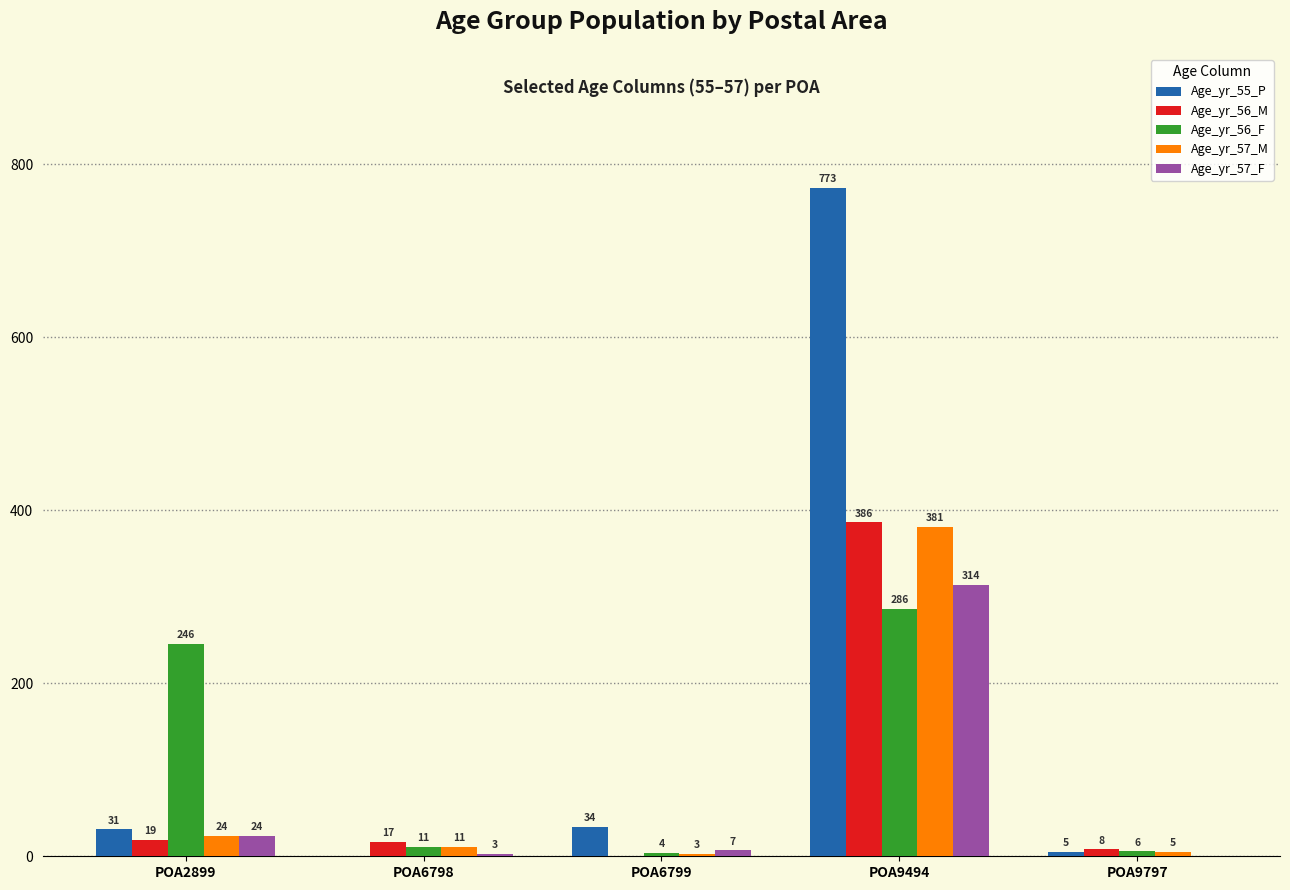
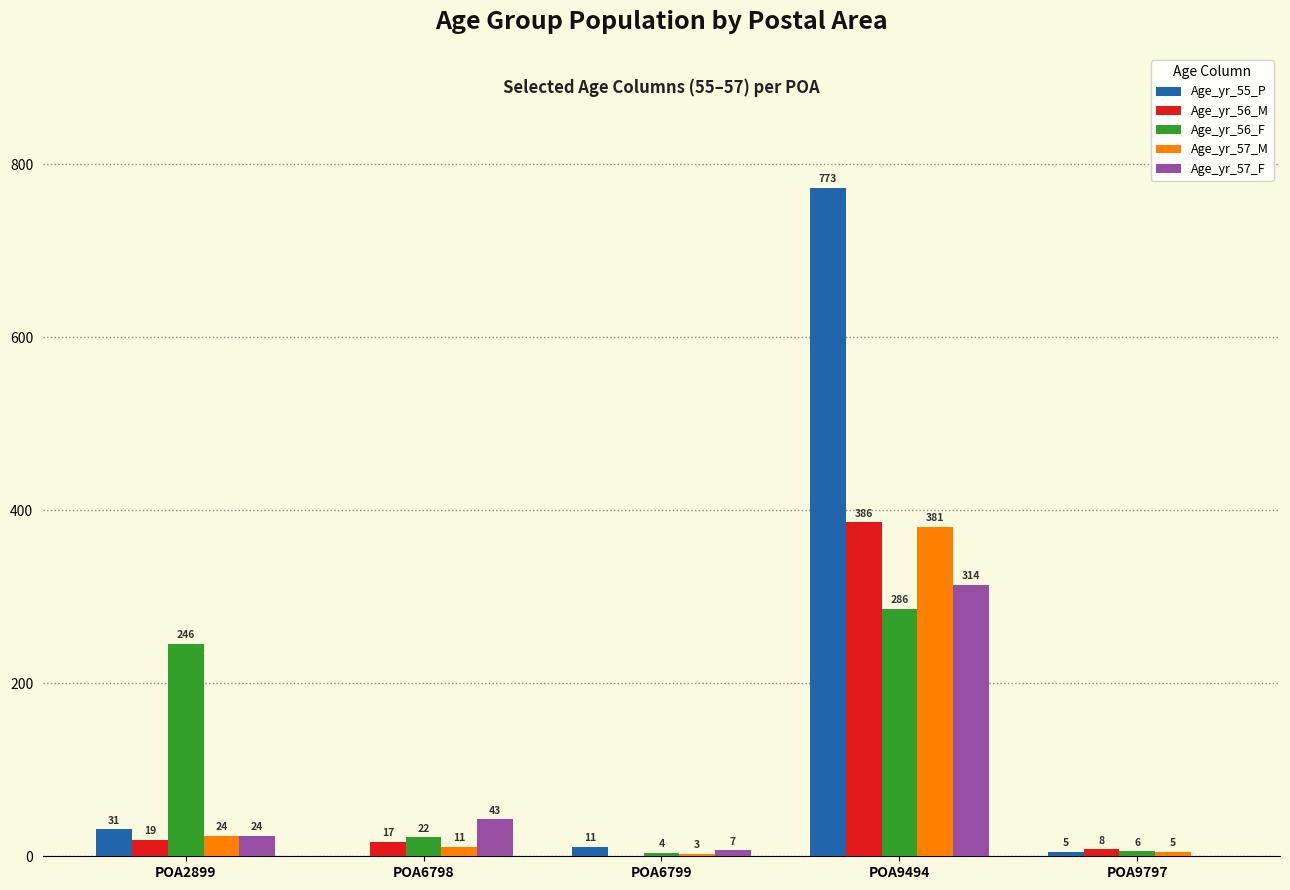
  {
    "Age_yr_55_P": {
      "POA2899": 31,
-     "POA6799": 34,
+     "POA6799": 11,
      "POA9494": 773,
      "POA9797": 5
    },
    "Age_yr_56_M": {
      "POA2899": 19,
      "POA6798": 17,
      "POA9494": 386,
      "POA9797": 8
    },
    "Age_yr_56_F": {
      "POA2899": 246,
-     "POA6798": 11,
+     "POA6798": 22,
      "POA6799": 4,
      "POA9494": 286,
      "POA9797": 6
    },
    "Age_yr_57_M": {
      "POA2899": 24,
      "POA6798": 11,
      "POA6799": 3,
      "POA9494": 381,
      "POA9797": 5
    },
    "Age_yr_57_F": {
      "POA2899": 24,
-     "POA6798": 3,
+     "POA6798": 43,
      "POA6799": 7,
      "POA9494": 314
    }
  }
